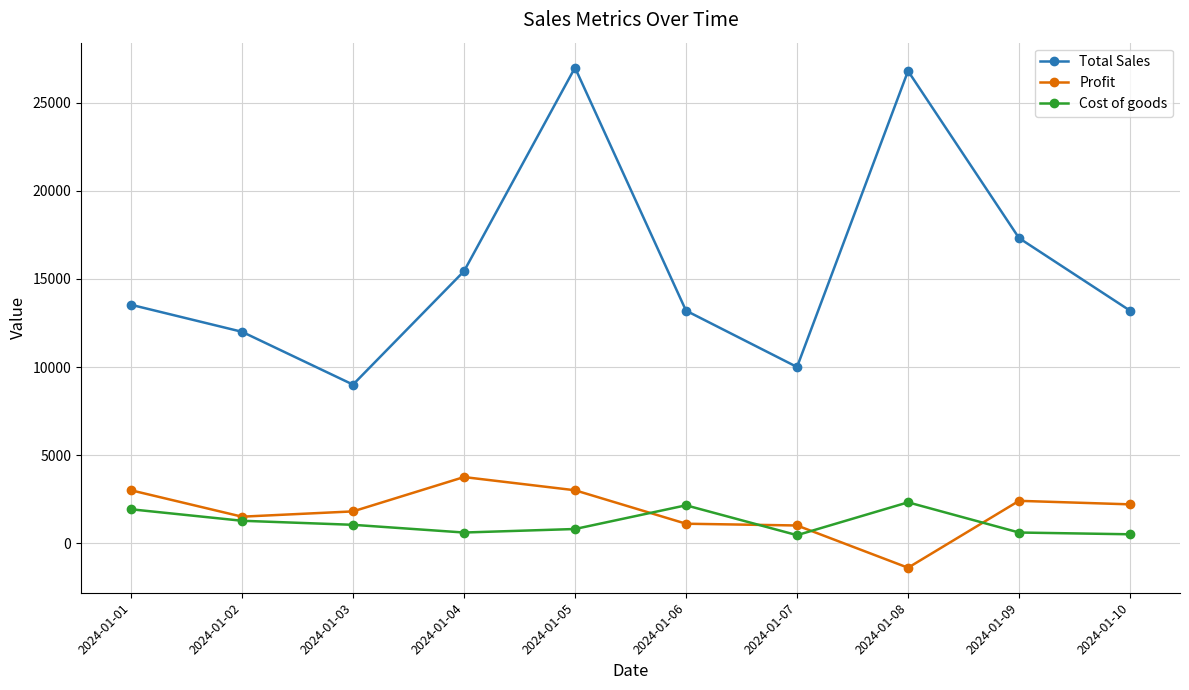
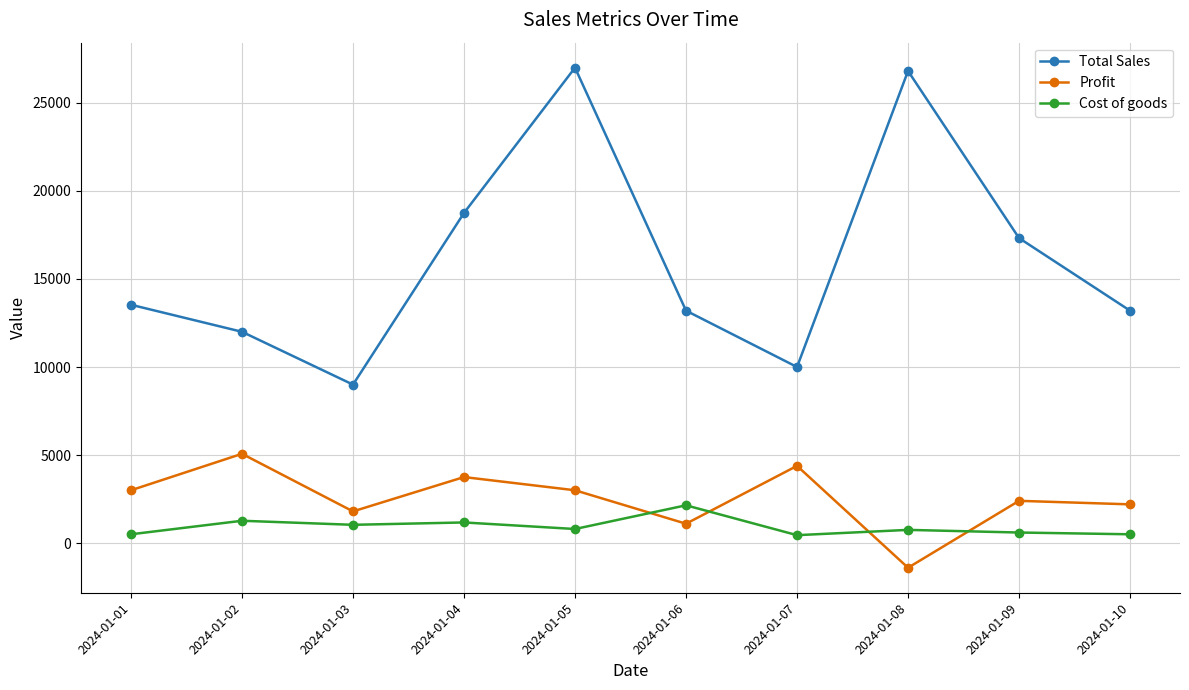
  {
    "Total Sales": {
      "2024-01-01": 13500,
      "2024-01-02": 12000,
      "2024-01-03": 9000,
-     "2024-01-04": 15400,
+     "2024-01-04": 18800,
      "2024-01-05": 27000,
      "2024-01-06": 13200,
      "2024-01-07": 10000,
      "2024-01-08": 26800,
      "2024-01-09": 17300,
      "2024-01-10": 13200
    },
    "Profit": {
      "2024-01-01": 3000,
-     "2024-01-02": 1500,
+     "2024-01-02": 5100,
      "2024-01-03": 1800,
      "2024-01-04": 3800,
      "2024-01-05": 3000,
      "2024-01-06": 1100,
-     "2024-01-07": 1000,
+     "2024-01-07": 4400,
      "2024-01-08": -1400,
      "2024-01-09": 2400,
      "2024-01-10": 2200
    },
    "Cost of goods": {
-     "2024-01-01": 1900,
+     "2024-01-01": 500,
      "2024-01-02": 1300,
      "2024-01-03": 1000,
-     "2024-01-04": 600,
+     "2024-01-04": 1200,
      "2024-01-05": 800,
      "2024-01-06": 2100,
      "2024-01-07": 500,
-     "2024-01-08": 2300,
+     "2024-01-08": 800,
      "2024-01-09": 600,
      "2024-01-10": 500
    }
  }
